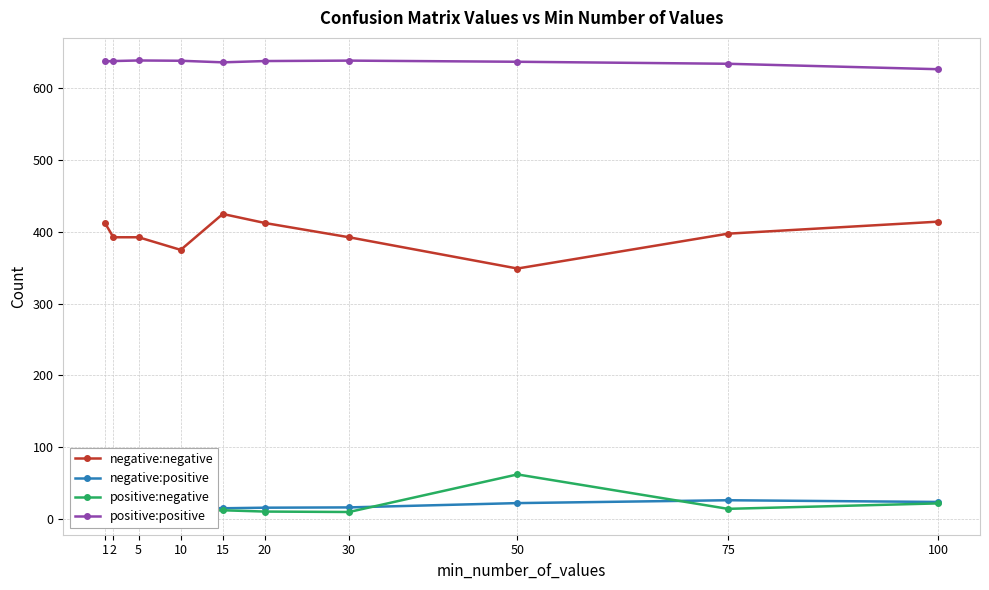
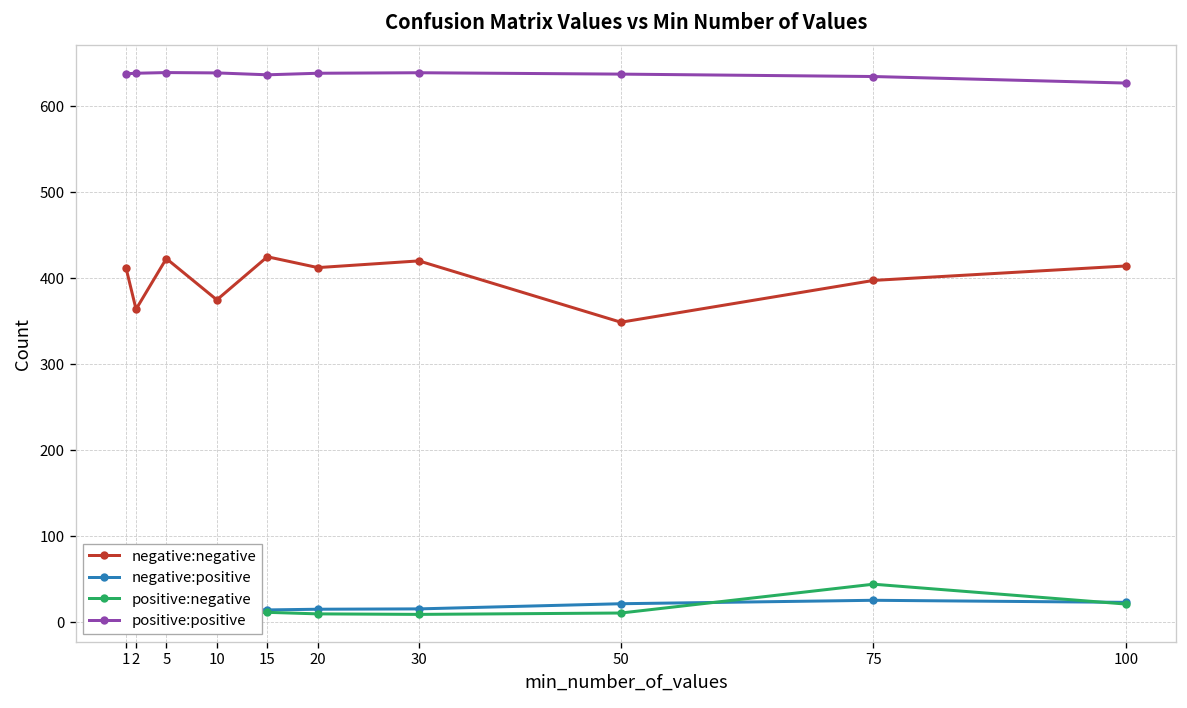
  {
    "negative:negative": {
      "1": 410,
-     "2": 390,
-     "5": 390,
+     "2": 360,
+     "5": 420,
      "10": 370,
      "15": 420,
      "20": 410,
-     "30": 390,
+     "30": 420,
      "50": 350,
      "75": 400,
      "100": 410
    },
    "negative:positive": {
      "20": 20,
      "30": 20,
      "50": 20,
      "75": 30
    },
    "positive:negative": {
      "20": 10,
      "30": 10,
-     "50": 60,
-     "75": 10
+     "50": 10,
+     "75": 40
    },
    "positive:positive": {
      "1": 640,
      "2": 640,
      "5": 640,
      "10": 640,
      "15": 640,
      "20": 640,
      "30": 640,
      "50": 640,
      "75": 630,
      "100": 630
    }
  }
